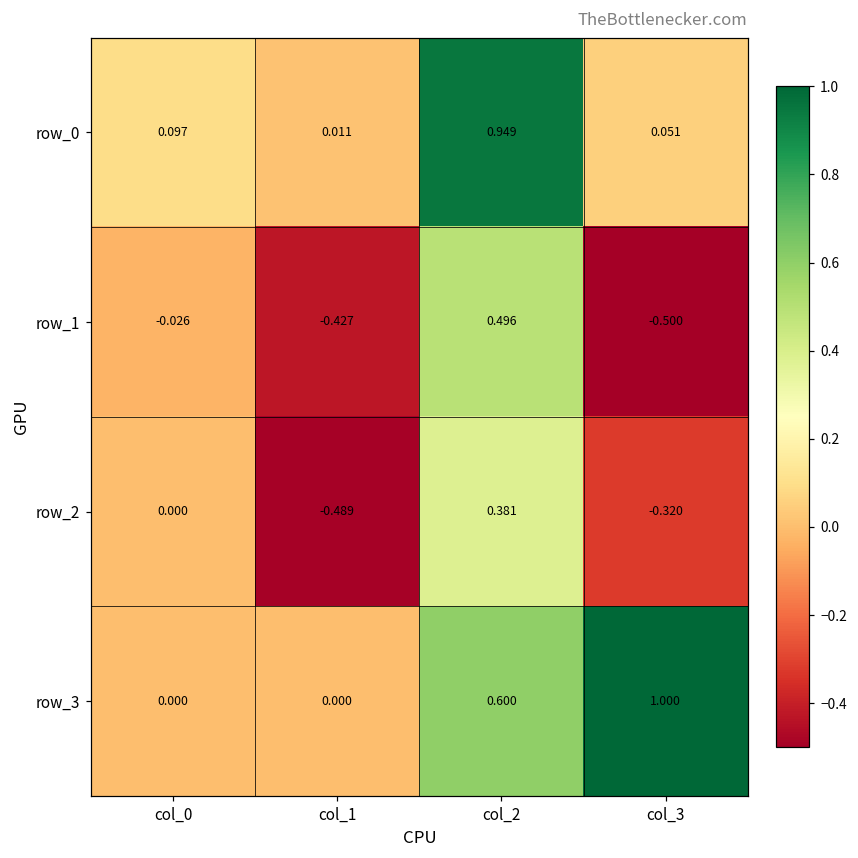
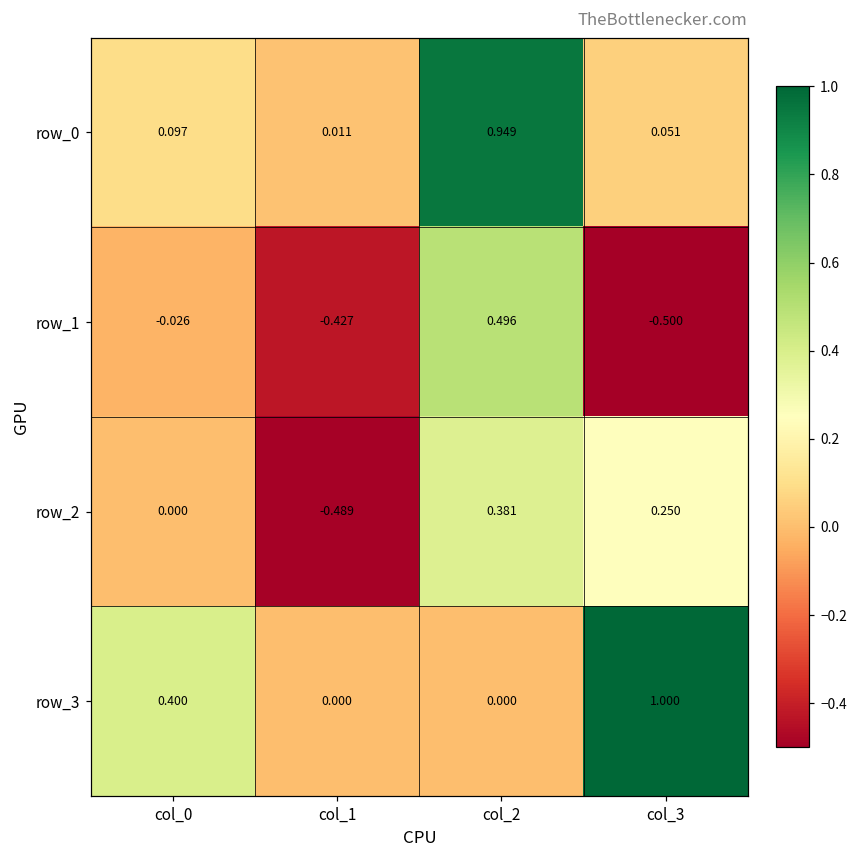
  {
    "row_0": {
      "col_0": 0.097,
      "col_1": 0.011,
      "col_2": 0.949,
      "col_3": 0.051
    },
    "row_1": {
      "col_0": -0.026,
      "col_1": -0.427,
      "col_2": 0.496,
      "col_3": -0.500
    },
    "row_2": {
      "col_0": 0.000,
      "col_1": -0.489,
      "col_2": 0.381,
-     "col_3": -0.320
+     "col_3": 0.250
    },
    "row_3": {
-     "col_0": 0.000,
+     "col_0": 0.400,
      "col_1": 0.000,
-     "col_2": 0.600,
+     "col_2": 0.000,
      "col_3": 1.000
    }
  }
